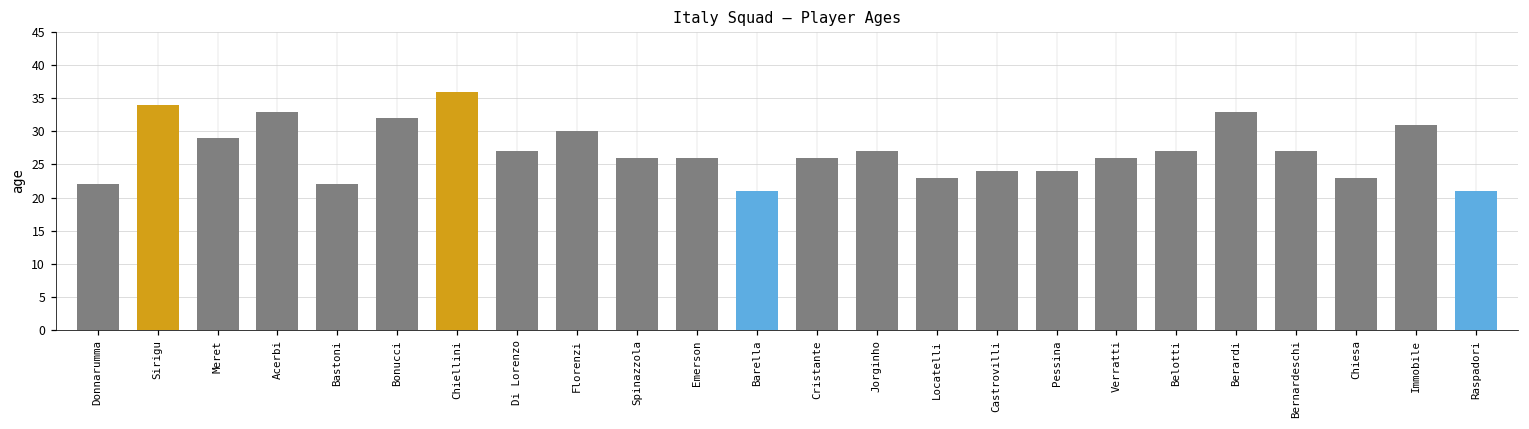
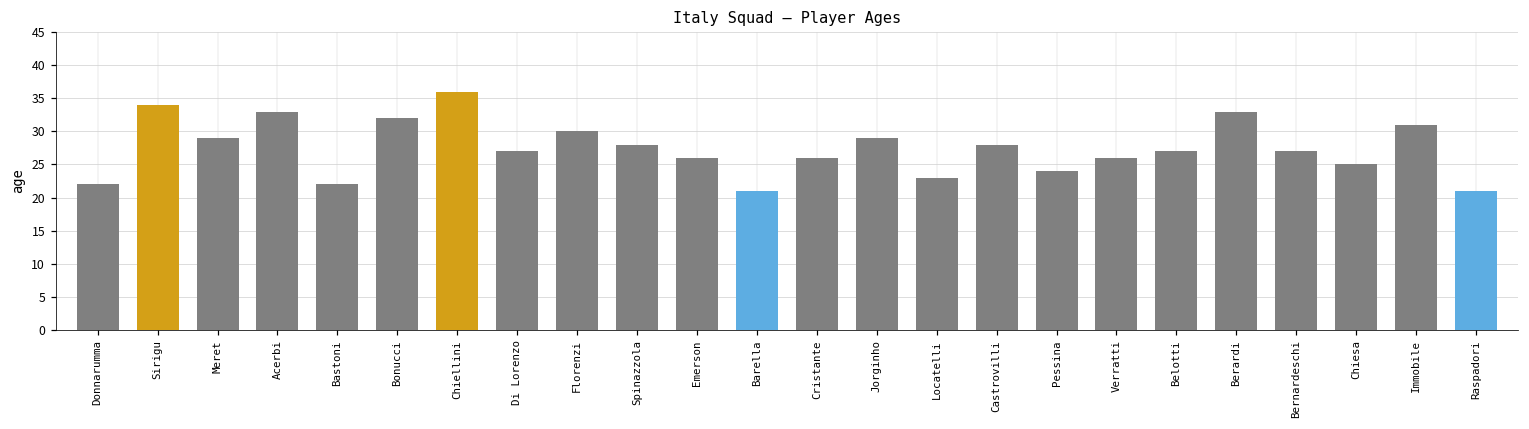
  {
    "Donnarumma": 22,
    "Sirigu": 34,
    "Meret": 29,
    "Acerbi": 33,
    "Bastoni": 22,
    "Bonucci": 32,
    "Chiellini": 36,
    "Di Lorenzo": 27,
    "Florenzi": 30,
-   "Spinazzola": 26,
+   "Spinazzola": 28,
    "Emerson": 26,
    "Barella": 21,
    "Cristante": 26,
-   "Jorginho": 27,
+   "Jorginho": 29,
    "Locatelli": 23,
-   "Castrovilli": 24,
+   "Castrovilli": 28,
    "Pessina": 24,
    "Verratti": 26,
    "Belotti": 27,
    "Berardi": 33,
    "Bernardeschi": 27,
-   "Chiesa": 23,
+   "Chiesa": 25,
    "Immobile": 31,
    "Raspadori": 21
  }
